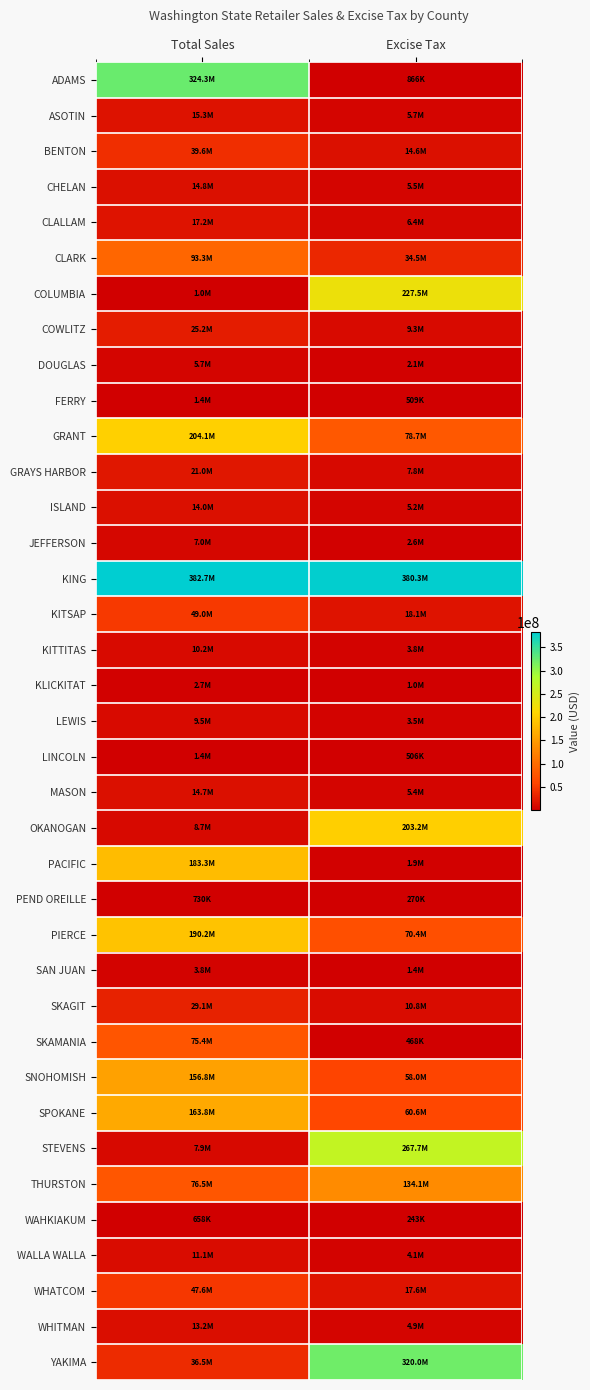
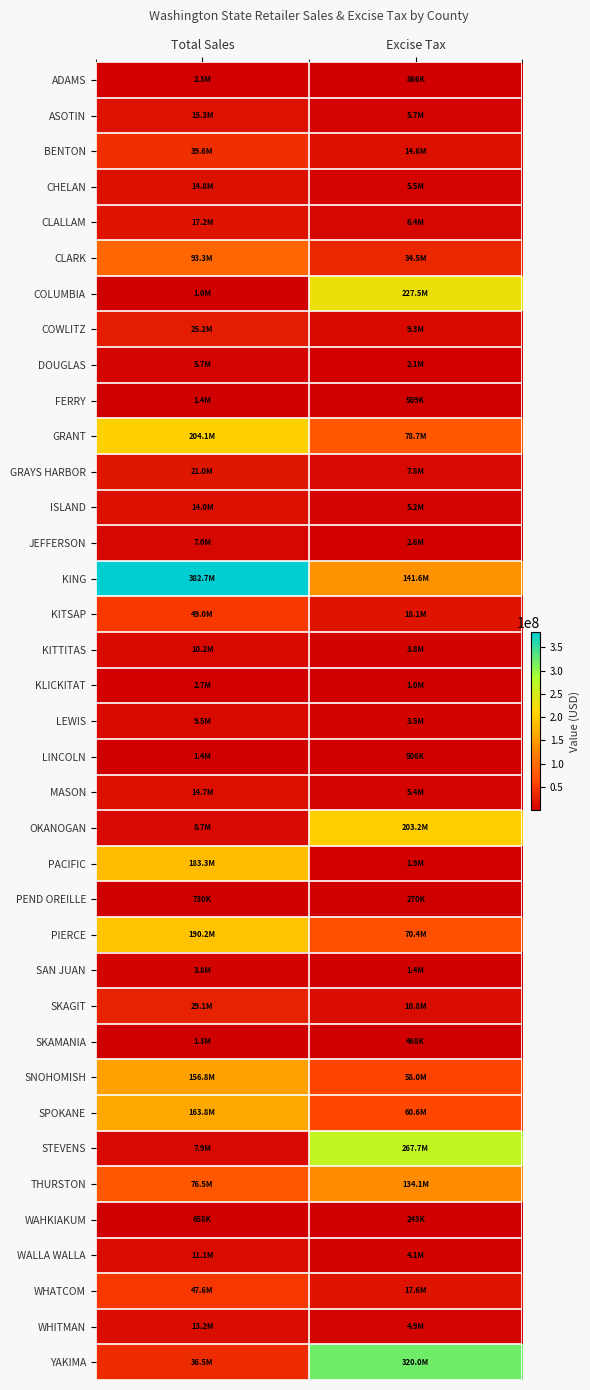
  {
    "ADAMS": {
-     "Total Sales": "324.3M",
+     "Total Sales": "2.3M",
      "Excise Tax": "866K"
    },
    "ASOTIN": {
      "Total Sales": "15.3M",
      "Excise Tax": "5.7M"
    },
    "BENTON": {
      "Total Sales": "39.6M",
      "Excise Tax": "14.6M"
    },
    "CHELAN": {
      "Total Sales": "14.8M",
      "Excise Tax": "5.5M"
    },
    "CLALLAM": {
      "Total Sales": "17.2M",
      "Excise Tax": "6.4M"
    },
    "CLARK": {
      "Total Sales": "93.3M",
      "Excise Tax": "34.5M"
    },
    "COLUMBIA": {
      "Total Sales": "1.0M",
      "Excise Tax": "227.5M"
    },
    "COWLITZ": {
      "Total Sales": "25.2M",
      "Excise Tax": "9.3M"
    },
    "DOUGLAS": {
      "Total Sales": "5.7M",
      "Excise Tax": "2.1M"
    },
    "FERRY": {
      "Total Sales": "1.4M",
      "Excise Tax": "509K"
    },
    "GRANT": {
      "Total Sales": "204.1M",
      "Excise Tax": "78.7M"
    },
    "GRAYS HARBOR": {
      "Total Sales": "21.0M",
      "Excise Tax": "7.8M"
    },
    "ISLAND": {
      "Total Sales": "14.0M",
      "Excise Tax": "5.2M"
    },
    "JEFFERSON": {
      "Total Sales": "7.0M",
      "Excise Tax": "2.6M"
    },
    "KING": {
      "Total Sales": "382.7M",
-     "Excise Tax": "380.3M"
+     "Excise Tax": "141.6M"
    },
    "KITSAP": {
      "Total Sales": "49.0M",
      "Excise Tax": "18.1M"
    },
    "KITTITAS": {
      "Total Sales": "10.2M",
      "Excise Tax": "3.8M"
    },
    "KLICKITAT": {
      "Total Sales": "2.7M",
      "Excise Tax": "1.0M"
    },
    "LEWIS": {
      "Total Sales": "9.5M",
      "Excise Tax": "3.5M"
    },
    "LINCOLN": {
      "Total Sales": "1.4M",
      "Excise Tax": "506K"
    },
    "MASON": {
      "Total Sales": "14.7M",
      "Excise Tax": "5.4M"
    },
    "OKANOGAN": {
      "Total Sales": "8.7M",
      "Excise Tax": "203.2M"
    },
    "PACIFIC": {
      "Total Sales": "183.3M",
      "Excise Tax": "1.9M"
    },
    "PEND OREILLE": {
      "Total Sales": "730K",
      "Excise Tax": "270K"
    },
    "PIERCE": {
      "Total Sales": "190.2M",
      "Excise Tax": "70.4M"
    },
    "SAN JUAN": {
      "Total Sales": "3.8M",
      "Excise Tax": "1.4M"
    },
    "SKAGIT": {
      "Total Sales": "29.1M",
      "Excise Tax": "10.8M"
    },
    "SKAMANIA": {
-     "Total Sales": "75.4M",
+     "Total Sales": "1.3M",
      "Excise Tax": "468K"
    },
    "SNOHOMISH": {
      "Total Sales": "156.8M",
      "Excise Tax": "58.0M"
    },
    "SPOKANE": {
      "Total Sales": "163.8M",
      "Excise Tax": "60.6M"
    },
    "STEVENS": {
      "Total Sales": "7.9M",
      "Excise Tax": "267.7M"
    },
    "THURSTON": {
      "Total Sales": "76.5M",
      "Excise Tax": "134.1M"
    },
    "WAHKIAKUM": {
      "Total Sales": "658K",
      "Excise Tax": "243K"
    },
    "WALLA WALLA": {
      "Total Sales": "11.1M",
      "Excise Tax": "4.1M"
    },
    "WHATCOM": {
      "Total Sales": "47.6M",
      "Excise Tax": "17.6M"
    },
    "WHITMAN": {
      "Total Sales": "13.2M",
      "Excise Tax": "4.9M"
    },
    "YAKIMA": {
      "Total Sales": "36.5M",
      "Excise Tax": "320.0M"
    }
  }
